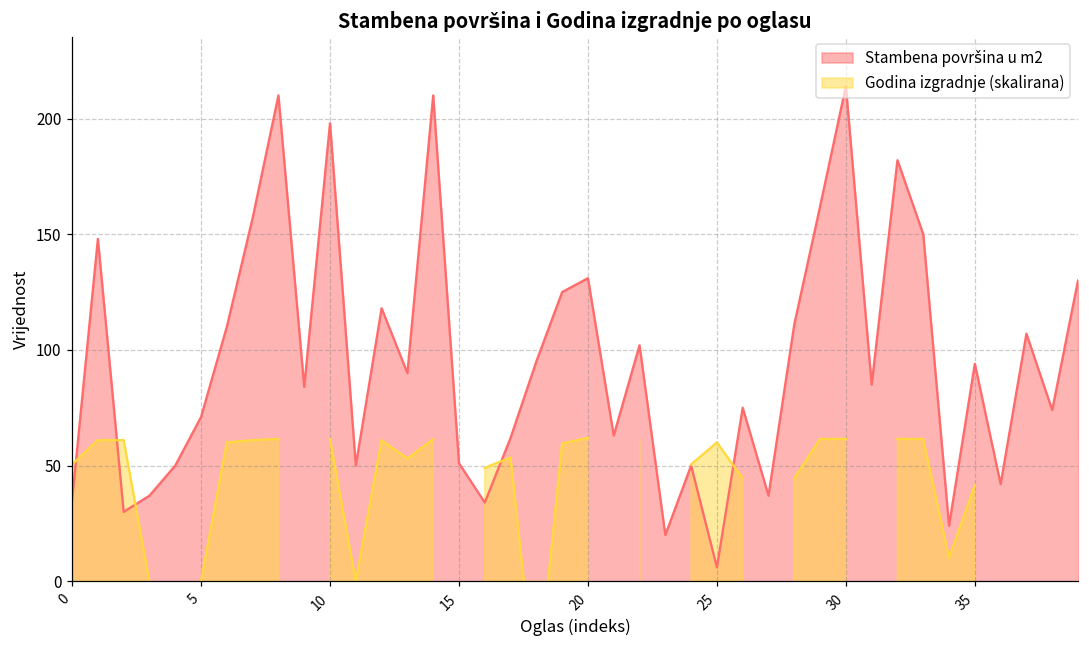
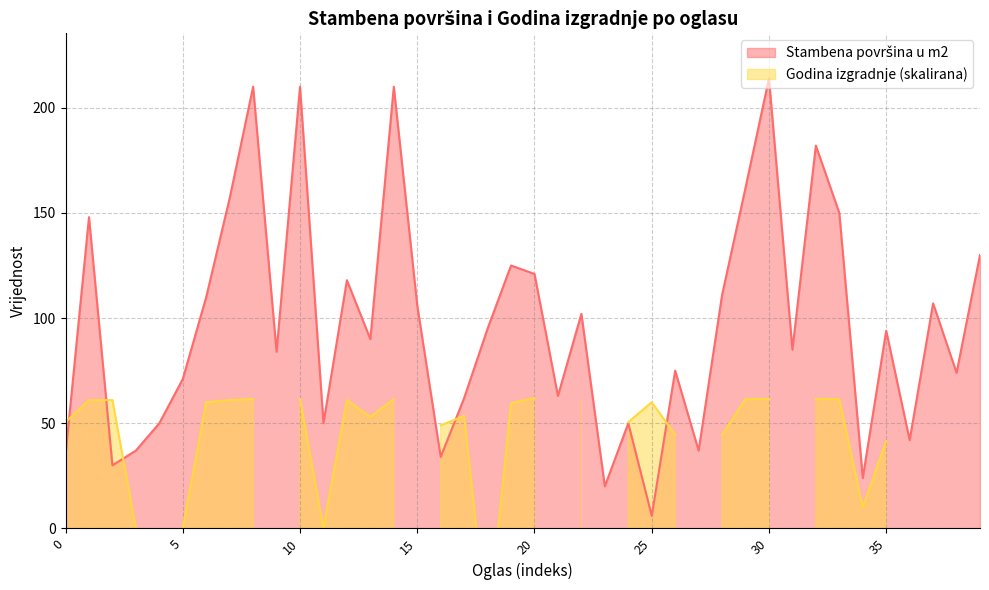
  {
    "Stambena površina u m2": {
      "0": 35,
      "5": 71,
-     "10": 198,
-     "15": 51,
-     "20": 131,
+     "10": 210,
+     "15": 106,
+     "20": 121,
      "25": 6,
      "35": 94
    }
  }
